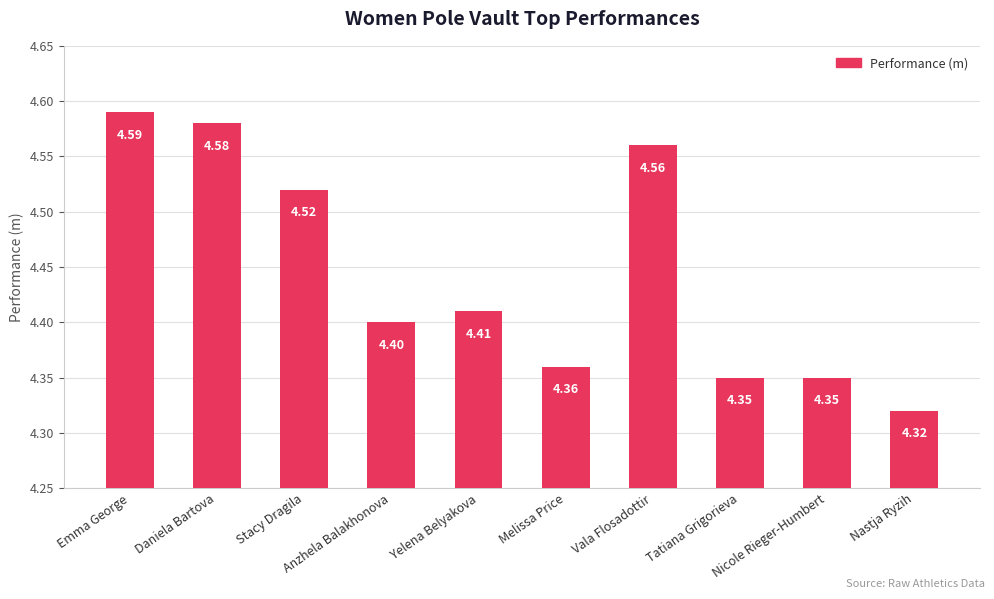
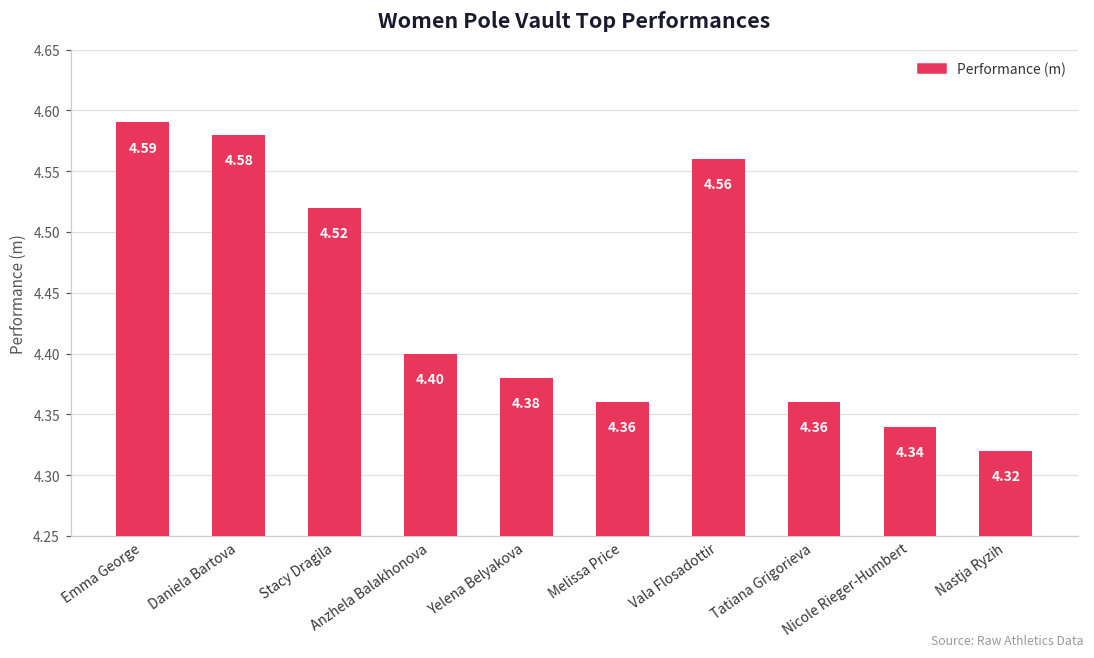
  {
    "Emma George": 4.59,
    "Daniela Bartova": 4.58,
    "Stacy Dragila": 4.52,
    "Anzhela Balakhonova": 4.40,
-   "Yelena Belyakova": 4.41,
+   "Yelena Belyakova": 4.38,
    "Melissa Price": 4.36,
    "Vala Flosadottir": 4.56,
-   "Tatiana Grigorieva": 4.35,
-   "Nicole Rieger-Humbert": 4.35,
+   "Tatiana Grigorieva": 4.36,
+   "Nicole Rieger-Humbert": 4.34,
    "Nastja Ryzih": 4.32
  }
